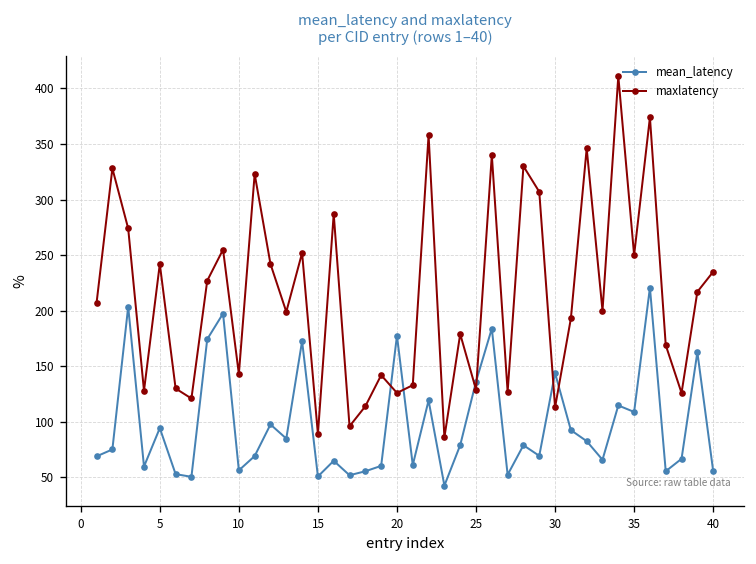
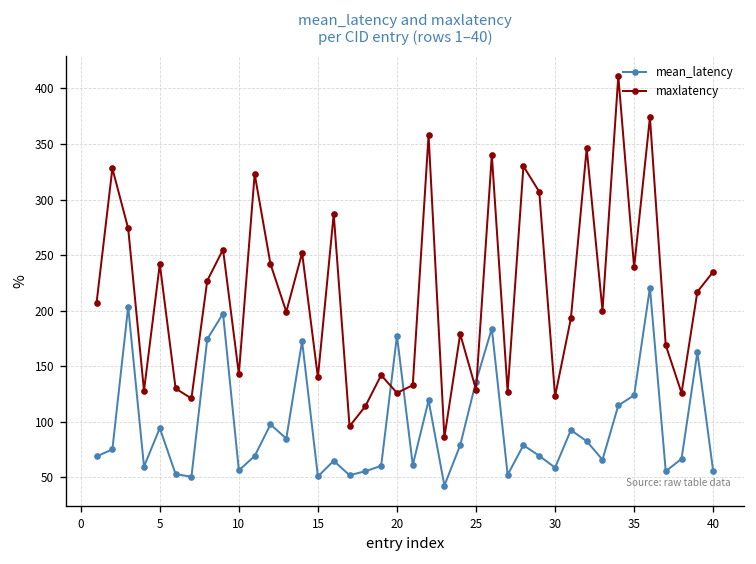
  {
    "mean_latency": {
      "5": 90,
      "10": 60,
      "15": 50,
      "20": 180,
      "25": 140,
-     "30": 140,
-     "35": 110,
+     "30": 60,
+     "35": 120,
      "40": 60
    },
    "maxlatency": {
      "5": 240,
      "10": 140,
-     "15": 90,
+     "15": 140,
      "20": 130,
      "25": 130,
-     "30": 110,
-     "35": 250,
+     "30": 120,
+     "35": 240,
      "40": 240
    }
  }
